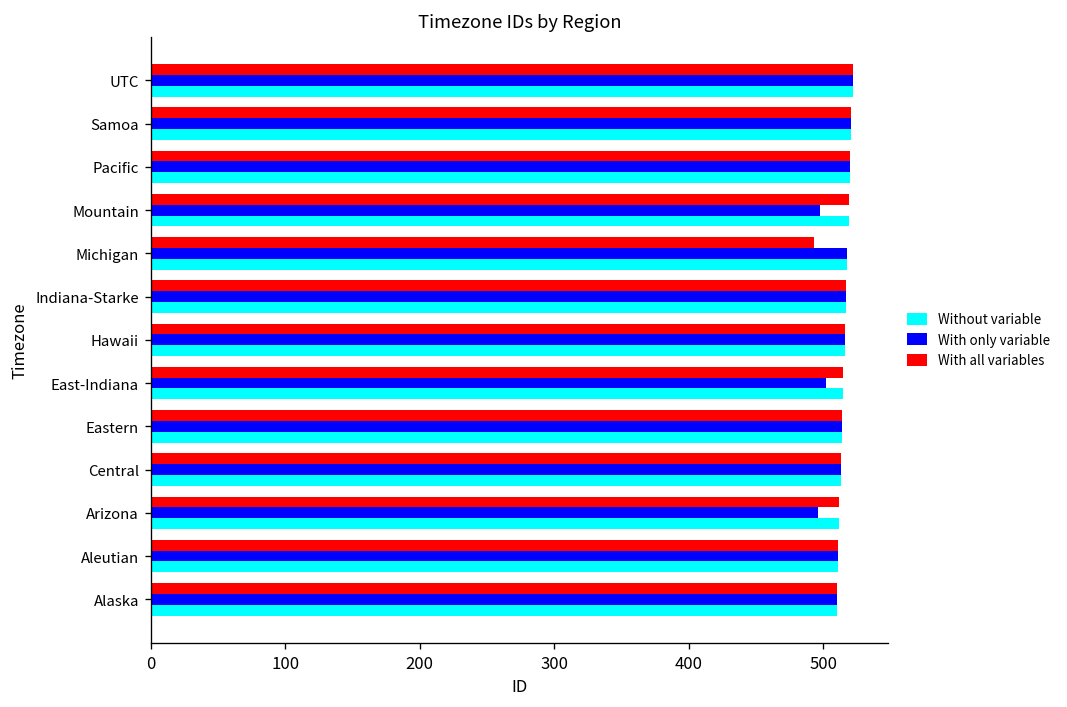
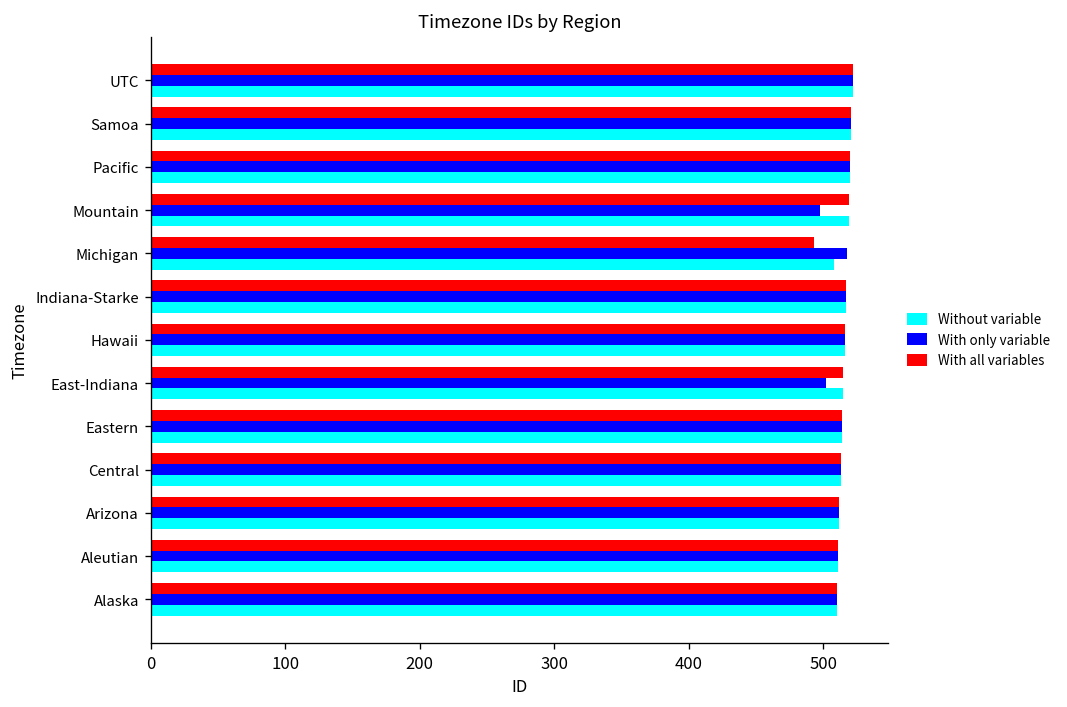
  {
    "Without variable": {
      "UTC": 522,
      "Samoa": 521,
      "Pacific": 520,
      "Mountain": 519,
-     "Michigan": 518,
+     "Michigan": 508,
      "Indiana-Starke": 517,
      "Hawaii": 516,
      "East-Indiana": 515,
      "Eastern": 514,
      "Central": 513,
      "Arizona": 512,
      "Aleutian": 511,
      "Alaska": 510
    },
    "With only variable": {
      "UTC": 522,
      "Samoa": 521,
      "Pacific": 520,
      "Mountain": 498,
      "Michigan": 518,
      "Indiana-Starke": 517,
      "Hawaii": 516,
      "East-Indiana": 502,
      "Eastern": 514,
      "Central": 513,
-     "Arizona": 496,
+     "Arizona": 512,
      "Aleutian": 511,
      "Alaska": 510
    },
    "With all variables": {
      "UTC": 522,
      "Samoa": 521,
      "Pacific": 520,
      "Mountain": 519,
      "Michigan": 493,
      "Indiana-Starke": 517,
      "Hawaii": 516,
      "East-Indiana": 515,
      "Eastern": 514,
      "Central": 513,
      "Arizona": 512,
      "Aleutian": 511,
      "Alaska": 510
    }
  }
